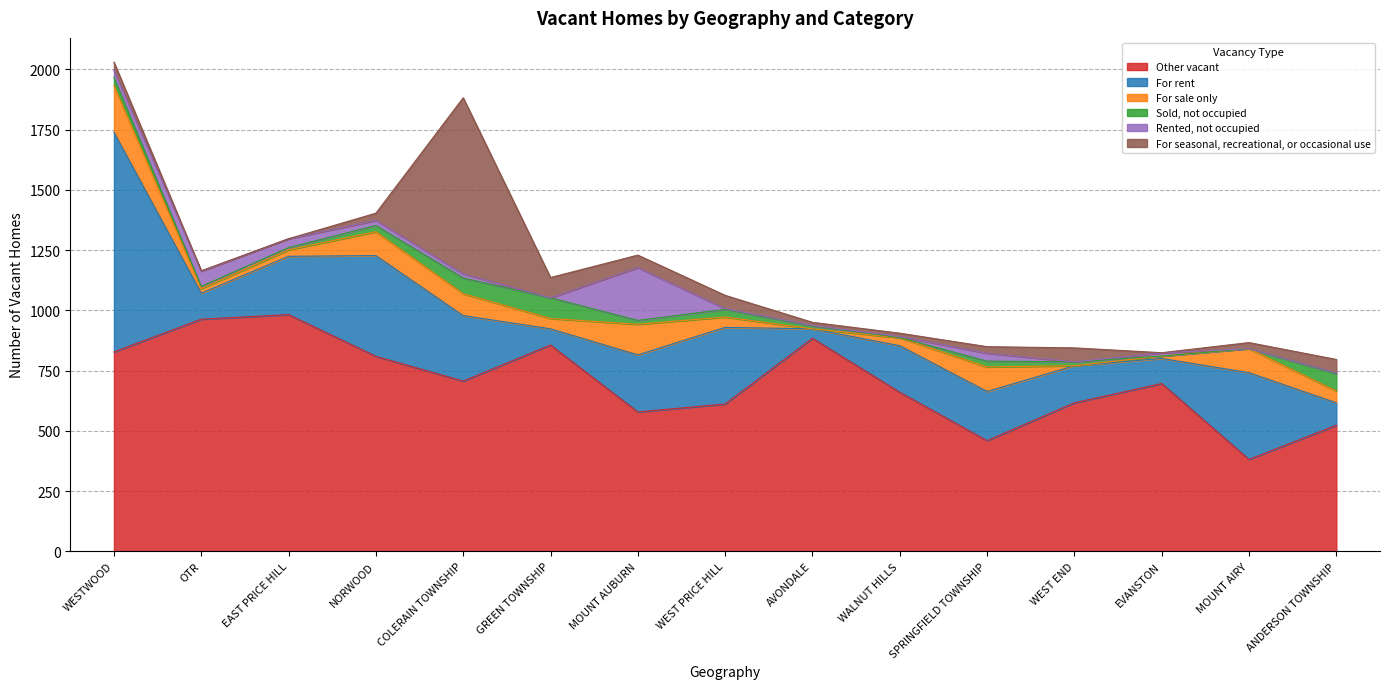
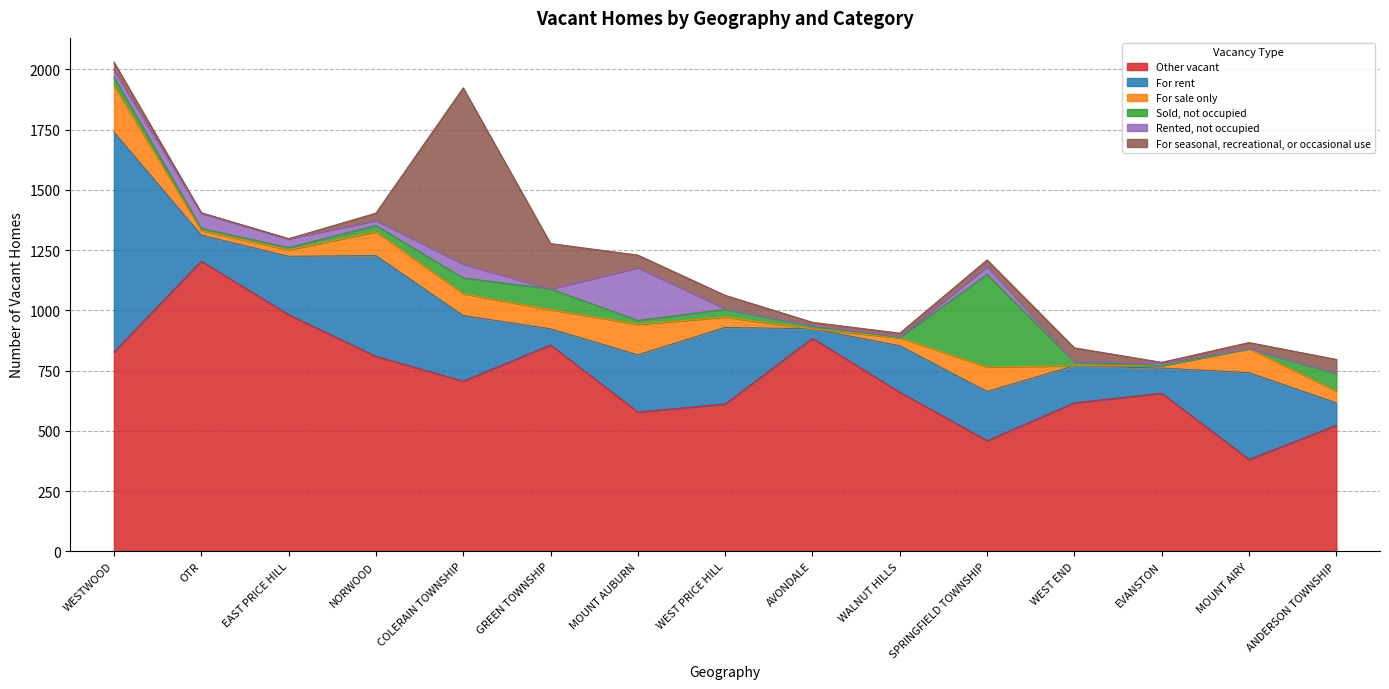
  {
    "Other vacant": {
      "WESTWOOD": 830,
-     "OTR": 960,
+     "OTR": 1200,
      "EAST PRICE HILL": 980,
      "NORWOOD": 810,
      "COLERAIN TOWNSHIP": 710,
      "GREEN TOWNSHIP": 860,
      "MOUNT AUBURN": 580,
      "WEST PRICE HILL": 610,
      "AVONDALE": 880,
      "WALNUT HILLS": 660,
      "SPRINGFIELD TOWNSHIP": 460,
      "WEST END": 620,
-     "EVANSTON": 700,
+     "EVANSTON": 660,
      "MOUNT AIRY": 380,
      "ANDERSON TOWNSHIP": 520
    },
    "For rent": {
      "WESTWOOD": 910,
      "OTR": 110,
      "EAST PRICE HILL": 240,
      "NORWOOD": 420,
      "COLERAIN TOWNSHIP": 270,
      "GREEN TOWNSHIP": 70,
      "MOUNT AUBURN": 240,
      "WEST PRICE HILL": 320,
      "WALNUT HILLS": 190,
      "SPRINGFIELD TOWNSHIP": 200,
      "MOUNT AIRY": 360,
      "ANDERSON TOWNSHIP": 90
    },
    "For sale only": {
      "WESTWOOD": 190,
      "NORWOOD": 100,
      "COLERAIN TOWNSHIP": 90,
-     "GREEN TOWNSHIP": 40,
+     "GREEN TOWNSHIP": 80,
      "MOUNT AUBURN": 130,
      "WEST PRICE HILL": 40,
      "SPRINGFIELD TOWNSHIP": 100,
      "ANDERSON TOWNSHIP": 50
    },
    "Sold, not occupied": {
      "WESTWOOD": 30,
      "NORWOOD": 30,
      "COLERAIN TOWNSHIP": 70,
      "MOUNT AUBURN": 20,
-     "SPRINGFIELD TOWNSHIP": 20
+     "SPRINGFIELD TOWNSHIP": 380
    },
    "Rented, not occupied": {
      "WESTWOOD": 30,
      "NORWOOD": 20,
-     "COLERAIN TOWNSHIP": 20,
+     "COLERAIN TOWNSHIP": 60,
      "MOUNT AUBURN": 220,
      "SPRINGFIELD TOWNSHIP": 30
    },
    "For seasonal, recreational, or occasional use": {
      "WESTWOOD": 30,
      "NORWOOD": 30,
      "COLERAIN TOWNSHIP": 730,
-     "GREEN TOWNSHIP": 80,
+     "GREEN TOWNSHIP": 190,
      "MOUNT AUBURN": 50,
      "WEST PRICE HILL": 60,
      "AVONDALE": 10,
      "WALNUT HILLS": 10,
      "SPRINGFIELD TOWNSHIP": 30,
      "WEST END": 60,
      "MOUNT AIRY": 30,
      "ANDERSON TOWNSHIP": 60
    }
  }
